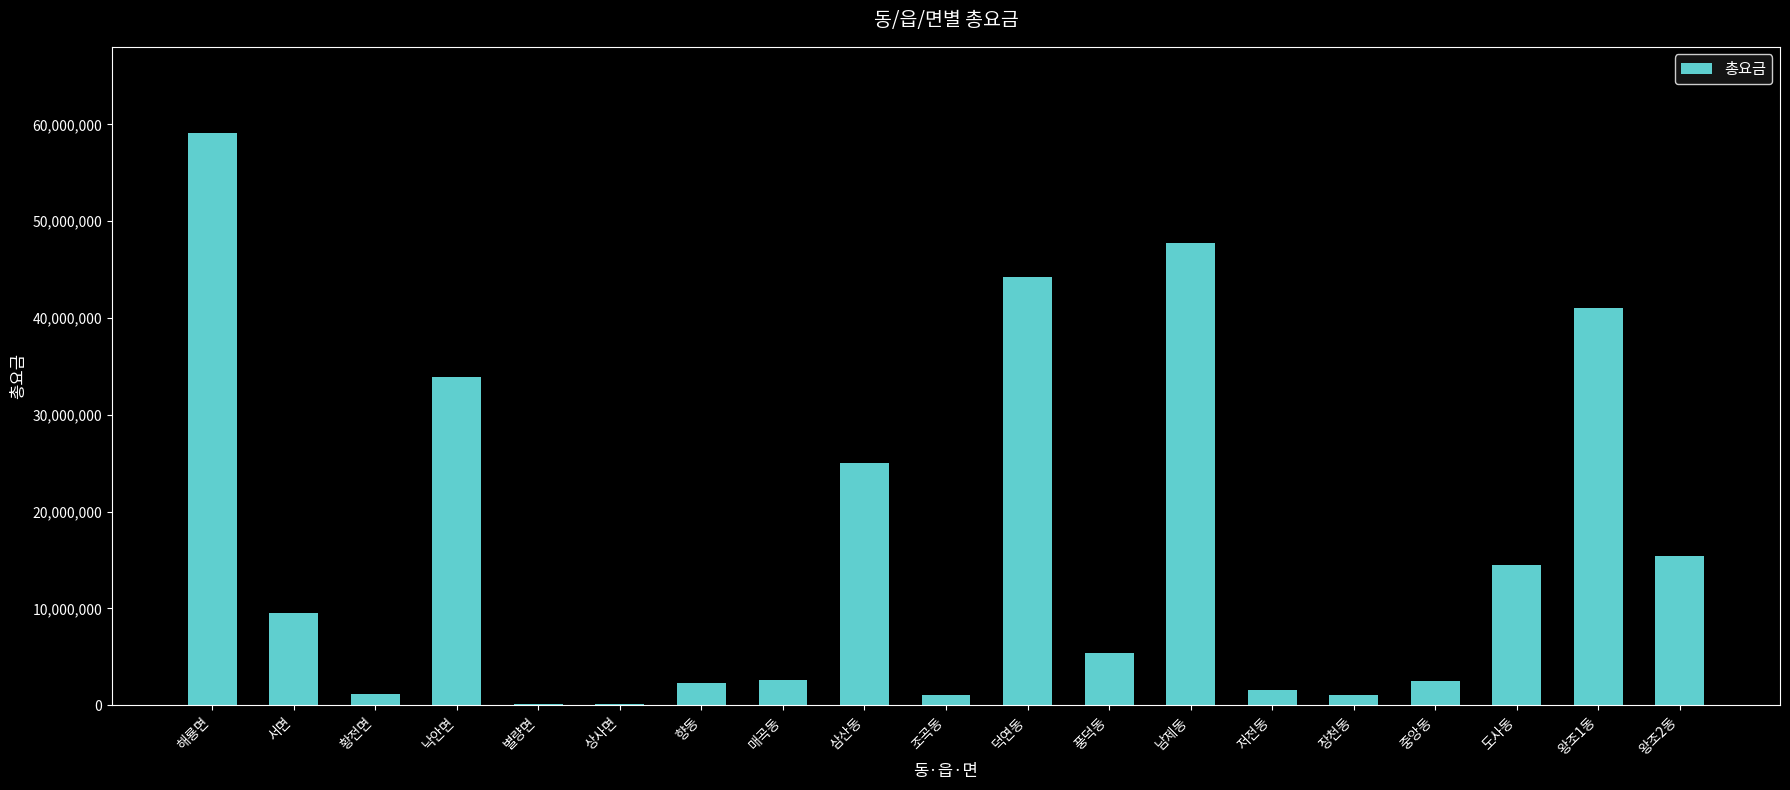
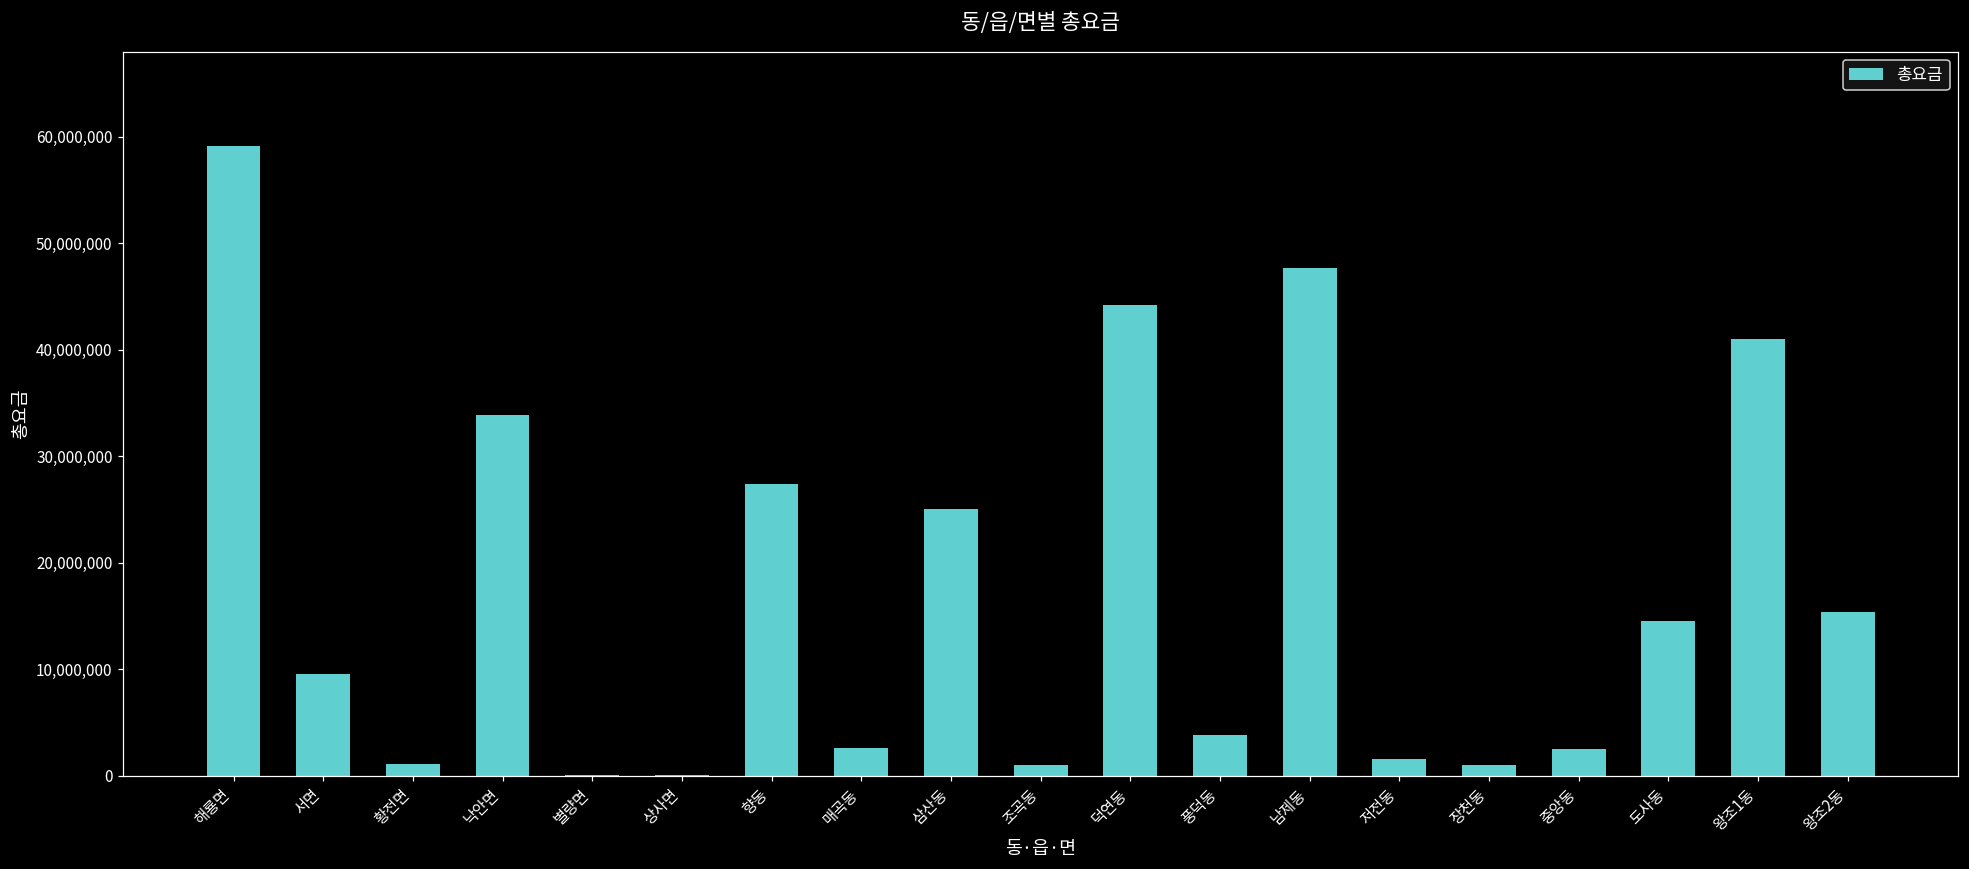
  {
    "해룡면": "59,000,000",
    "서면": "10,000,000",
    "황전면": "1,000,000",
    "낙안면": "34,000,000",
-   "향동": "2,000,000",
+   "향동": "27,000,000",
    "매곡동": "3,000,000",
    "삼산동": "25,000,000",
    "조곡동": "1,000,000",
    "덕연동": "44,000,000",
-   "풍덕동": "5,000,000",
+   "풍덕동": "4,000,000",
    "남제동": "48,000,000",
    "저전동": "2,000,000",
    "장천동": "1,000,000",
    "중앙동": "3,000,000",
    "도사동": "15,000,000",
    "왕조1동": "41,000,000",
    "왕조2동": "15,000,000"
  }
